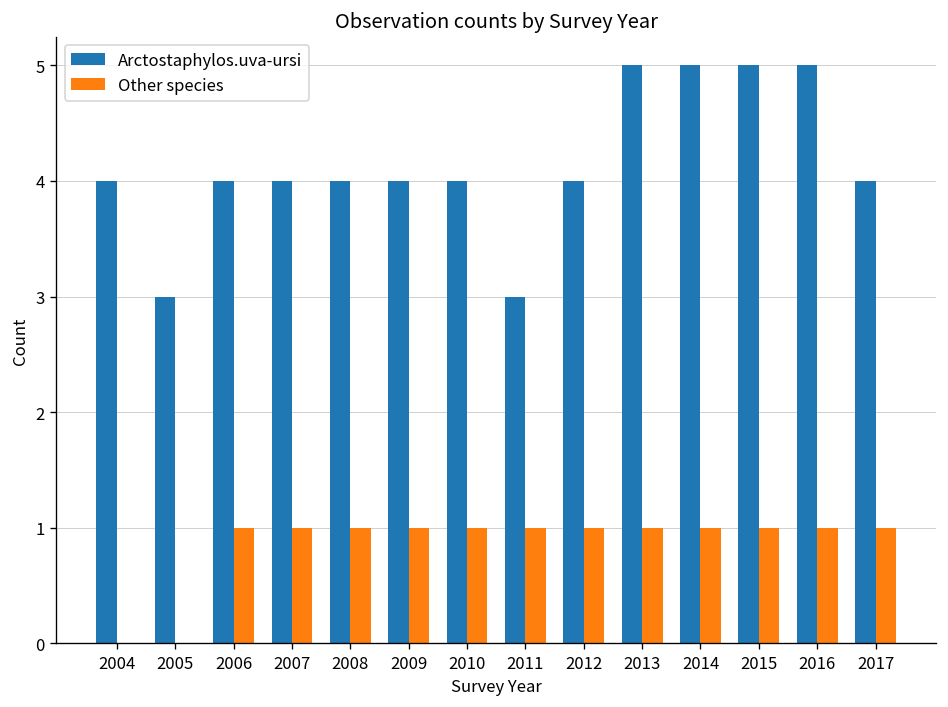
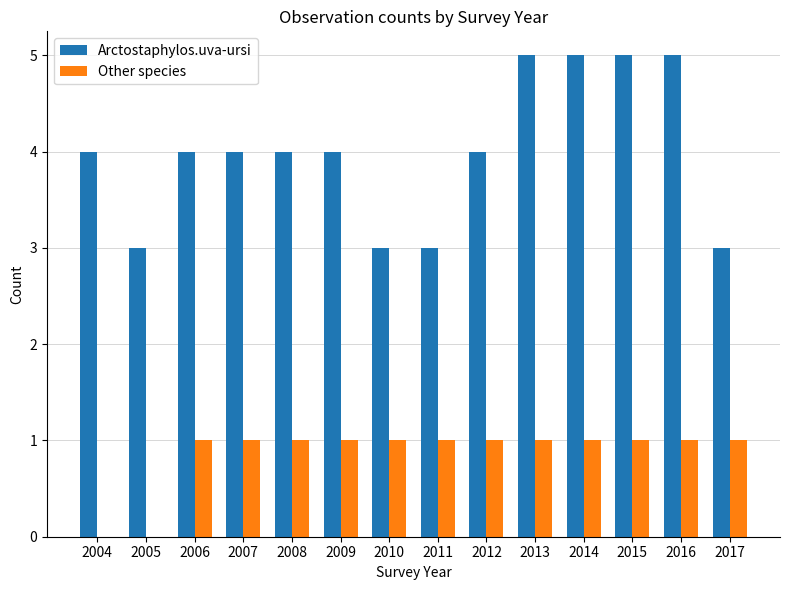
  {
    "Arctostaphylos.uva-ursi": {
      "2004": 4,
      "2005": 3,
      "2006": 4,
      "2007": 4,
      "2008": 4,
      "2009": 4,
-     "2010": 4,
+     "2010": 3,
      "2011": 3,
      "2012": 4,
      "2013": 5,
      "2014": 5,
      "2015": 5,
      "2016": 5,
-     "2017": 4
+     "2017": 3
    },
    "Other species": {
      "2004": 0,
      "2005": 0,
      "2006": 1,
      "2007": 1,
      "2008": 1,
      "2009": 1,
      "2010": 1,
      "2011": 1,
      "2012": 1,
      "2013": 1,
      "2014": 1,
      "2015": 1,
      "2016": 1,
      "2017": 1
    }
  }
